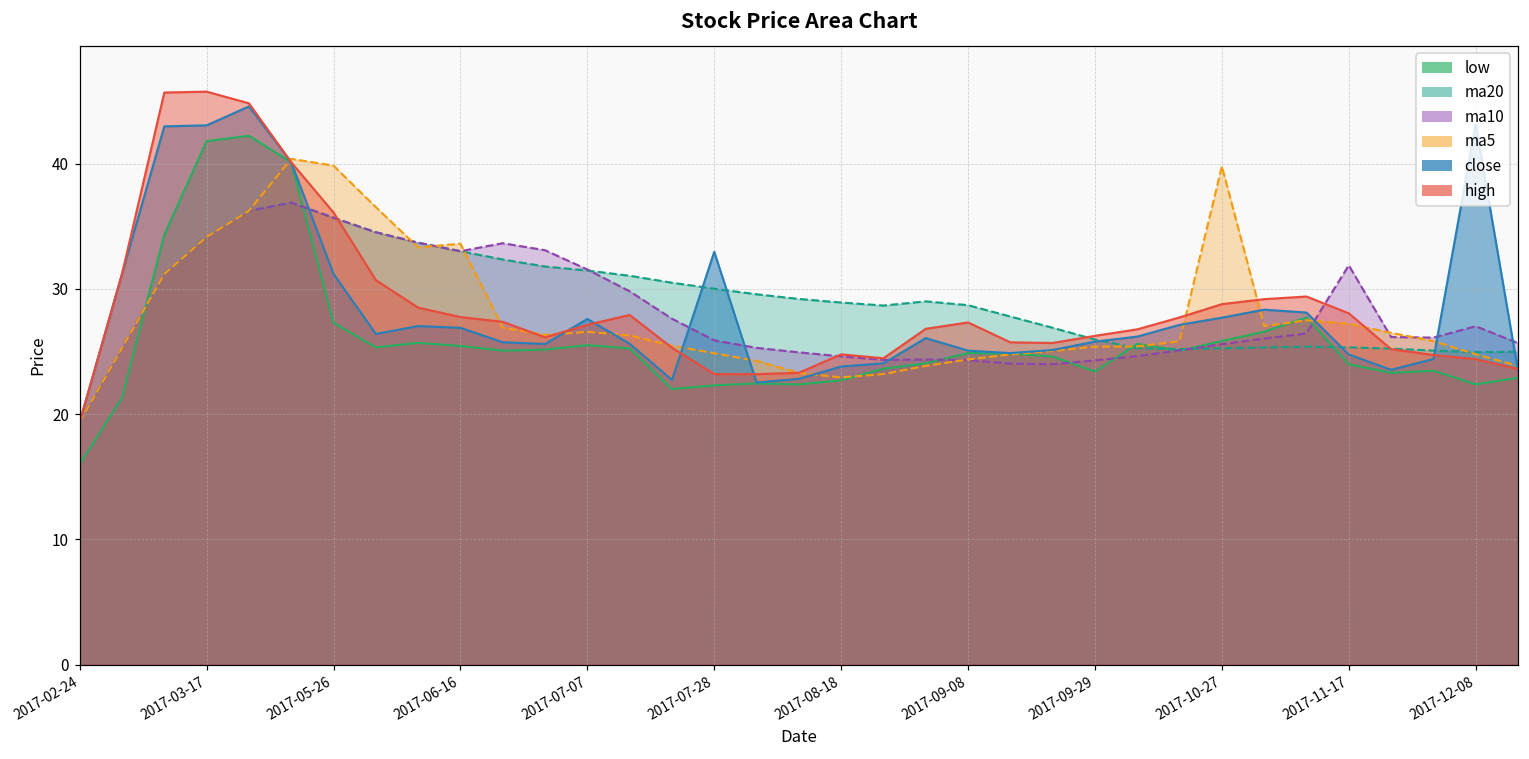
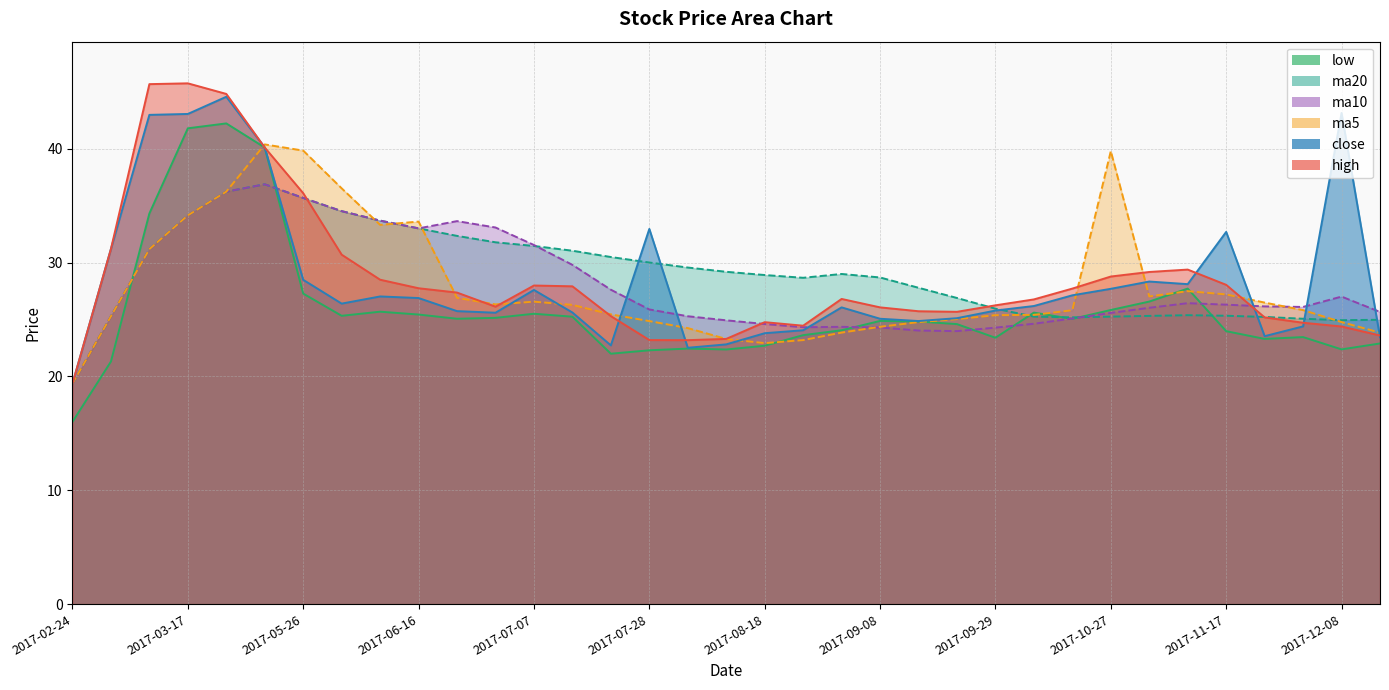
  {
    "ma10": {
      "2017-07-28": 25.9,
      "2017-09-29": 24.3,
      "2017-10-27": 25.6,
-     "2017-11-17": 31.9,
+     "2017-11-17": 26.3,
      "2017-12-08": 27.0
    },
    "ma5": {
      "2017-05-26": 39.8,
      "2017-06-16": 33.6,
      "2017-07-07": 26.6,
      "2017-07-28": 24.9,
      "2017-08-18": 22.9,
      "2017-09-29": 25.4,
      "2017-10-27": 39.8,
      "2017-11-17": 27.2
    },
    "close": {
      "2017-03-17": 43.1,
-     "2017-05-26": 31.2,
+     "2017-05-26": 28.5,
      "2017-06-16": 26.9,
      "2017-07-07": 27.6,
      "2017-07-28": 33.0,
      "2017-08-18": 23.8,
      "2017-10-27": 27.7,
-     "2017-11-17": 24.8
+     "2017-11-17": 32.7
    },
    "high": {
      "2017-03-17": 45.8,
      "2017-05-26": 36.1,
      "2017-06-16": 27.8,
-     "2017-07-07": 27.1,
+     "2017-07-07": 28.0,
      "2017-07-28": 23.2,
-     "2017-09-08": 27.3,
+     "2017-09-08": 26.1,
      "2017-09-29": 26.3,
      "2017-10-27": 28.8,
      "2017-11-17": 28.1,
      "2017-12-08": 24.4
    }
  }
